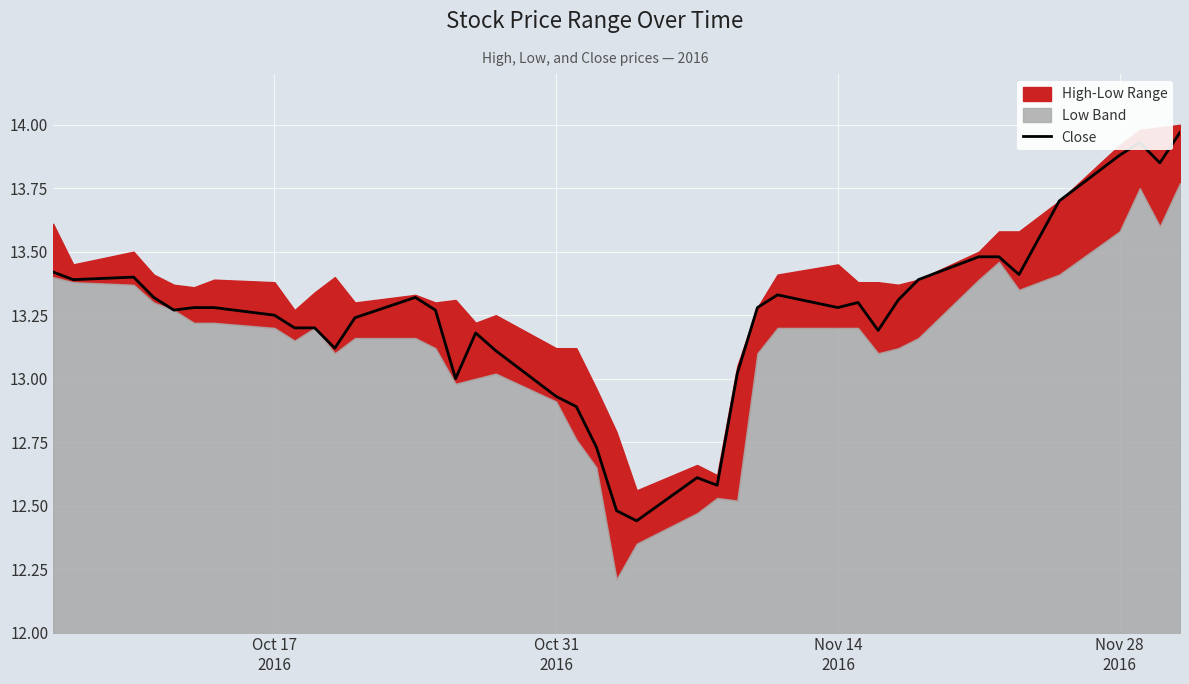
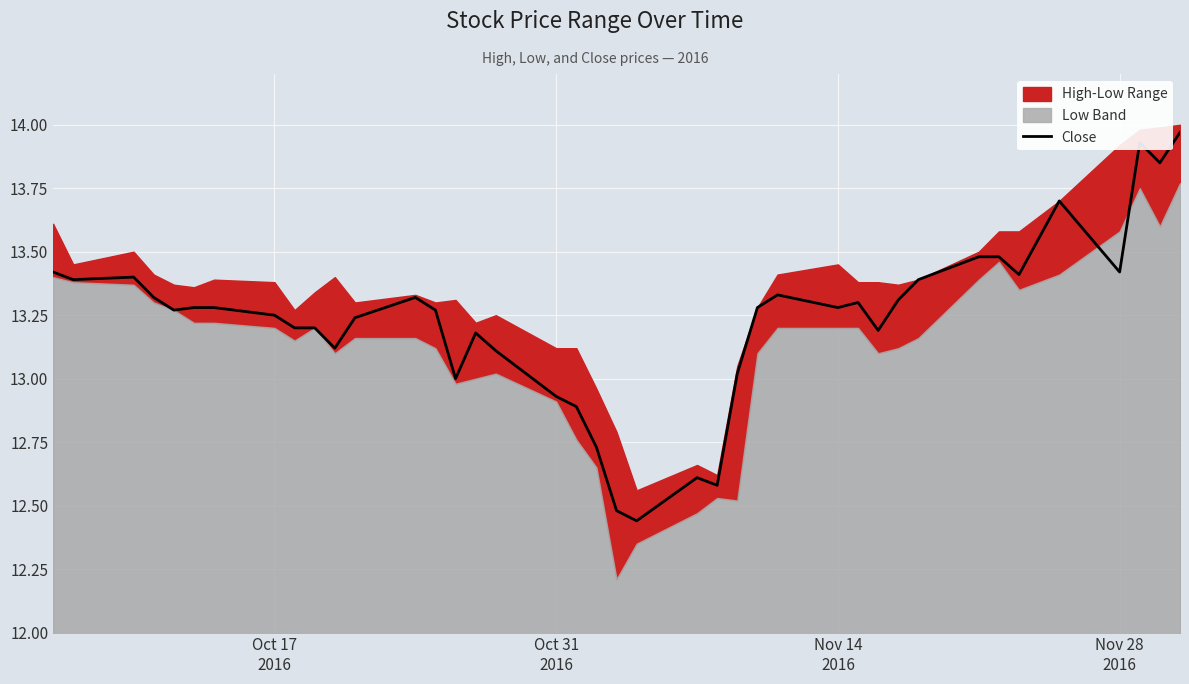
  {
    "Close": {
      "Oct 17 2016": 13.25,
      "Oct 31 2016": 12.93,
      "Nov 14 2016": 13.28,
-     "Nov 28 2016": 13.88
+     "Nov 28 2016": 13.42
    },
    "Low Band": {
      "Oct 17 2016": 13.20,
      "Oct 31 2016": 12.91,
      "Nov 14 2016": 13.20,
      "Nov 28 2016": 13.58
    }
  }
